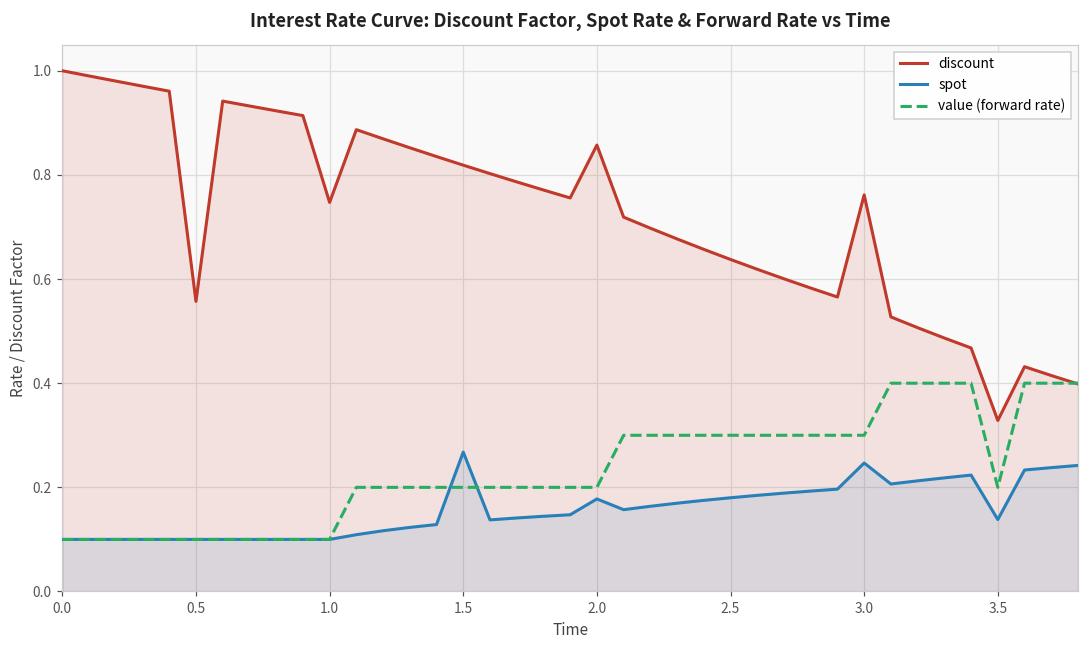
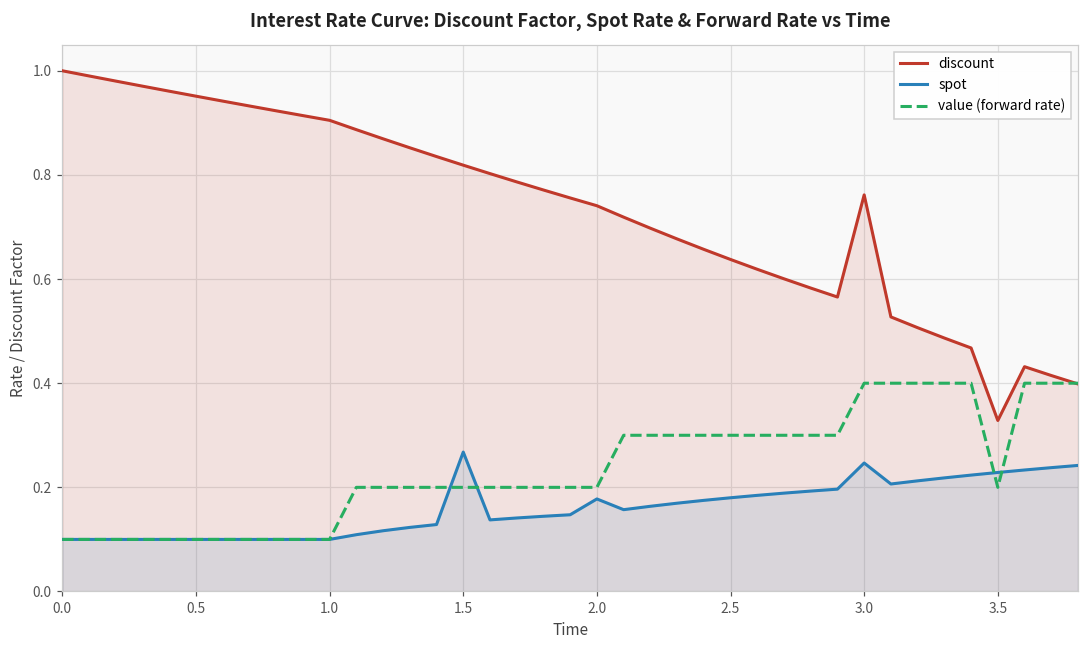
  {
    "discount": {
      "0.0": 1.00,
-     "0.5": 0.56,
-     "1.0": 0.75,
+     "0.5": 0.95,
+     "1.0": 0.90,
      "1.5": 0.82,
-     "2.0": 0.86,
+     "2.0": 0.74,
      "2.5": 0.64,
      "3.0": 0.76,
      "3.5": 0.33
    },
    "spot": {
      "1.5": 0.27,
      "2.0": 0.18,
      "2.5": 0.18,
      "3.0": 0.25,
-     "3.5": 0.14
+     "3.5": 0.23
    },
    "value (forward rate)": {
      "1.5": 0.2,
      "2.0": 0.2,
      "2.5": 0.3,
-     "3.0": 0.3,
+     "3.0": 0.4,
      "3.5": 0.2
    }
  }
